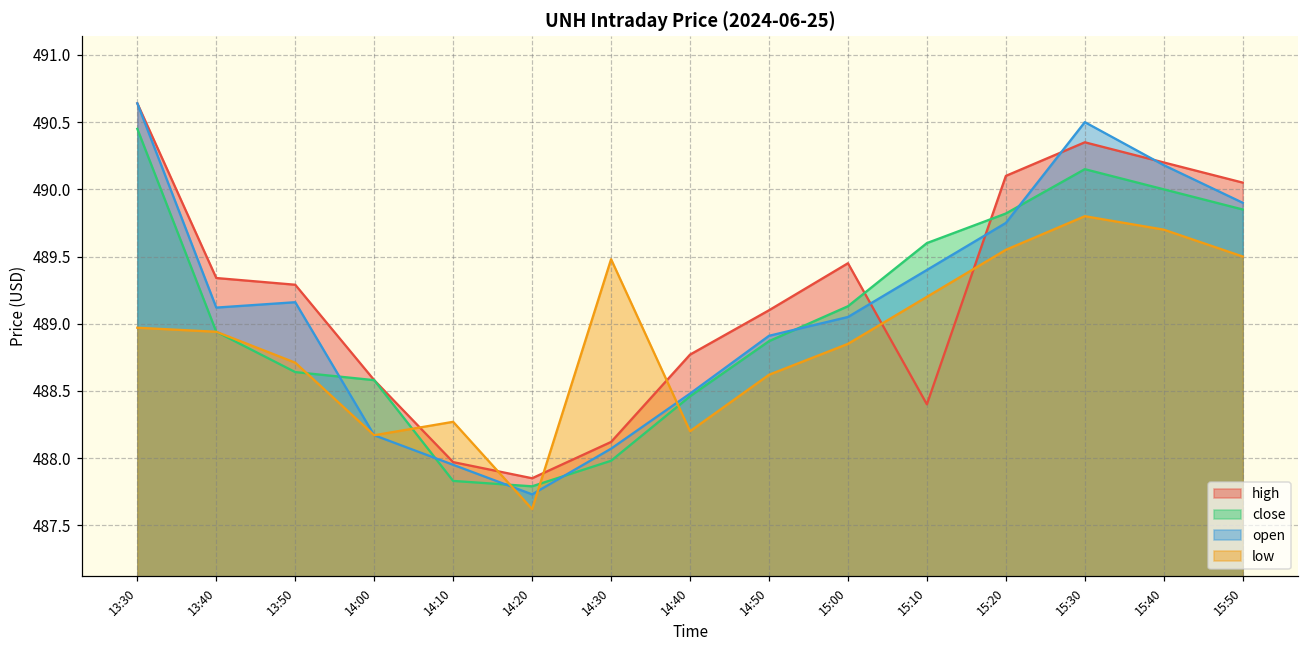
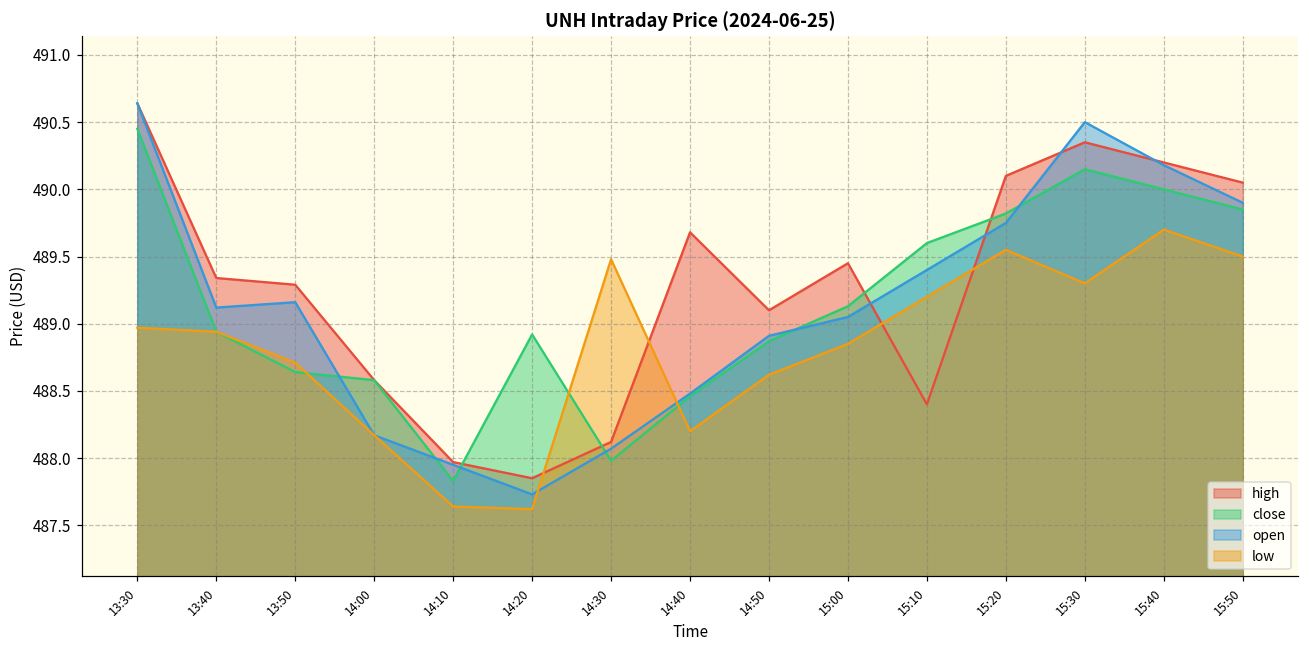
  {
    "high": {
      "13:40": 489.34,
      "13:50": 489.29,
      "14:20": 487.85,
      "14:30": 488.12,
-     "14:40": 488.77,
+     "14:40": 489.68,
      "14:50": 489.10,
      "15:00": 489.45,
      "15:10": 488.40,
      "15:20": 490.10,
      "15:30": 490.35,
      "15:50": 490.05
    },
    "close": {
      "13:30": 490.45,
      "13:50": 488.64,
      "14:10": 487.83,
-     "14:20": 487.79,
+     "14:20": 488.92,
      "14:30": 487.98,
      "14:50": 488.87,
      "15:00": 489.13,
      "15:10": 489.60,
      "15:20": 489.82,
      "15:30": 490.15,
      "15:40": 490.00,
      "15:50": 489.85
    },
    "open": {
      "13:40": 489.12,
      "13:50": 489.16,
      "14:20": 487.73,
      "14:30": 488.07,
      "14:50": 488.91,
      "15:00": 489.05,
      "15:10": 489.40,
      "15:20": 489.75,
      "15:30": 490.50,
      "15:50": 489.90
    },
    "low": {
      "13:30": 488.97,
      "13:50": 488.71,
-     "14:10": 488.27,
+     "14:10": 487.64,
      "14:20": 487.62,
      "14:30": 489.48,
      "14:40": 488.20,
      "14:50": 488.62,
      "15:00": 488.85,
      "15:10": 489.20,
      "15:20": 489.55,
-     "15:30": 489.8,
+     "15:30": 489.3,
      "15:40": 489.70,
      "15:50": 489.50
    }
  }
